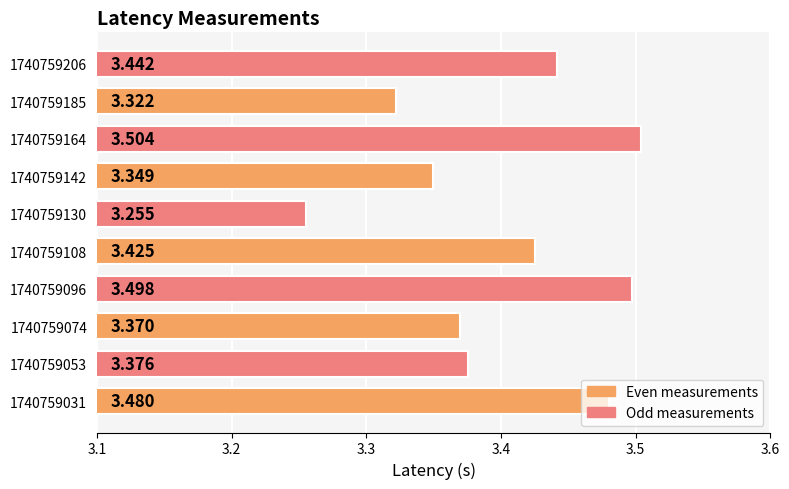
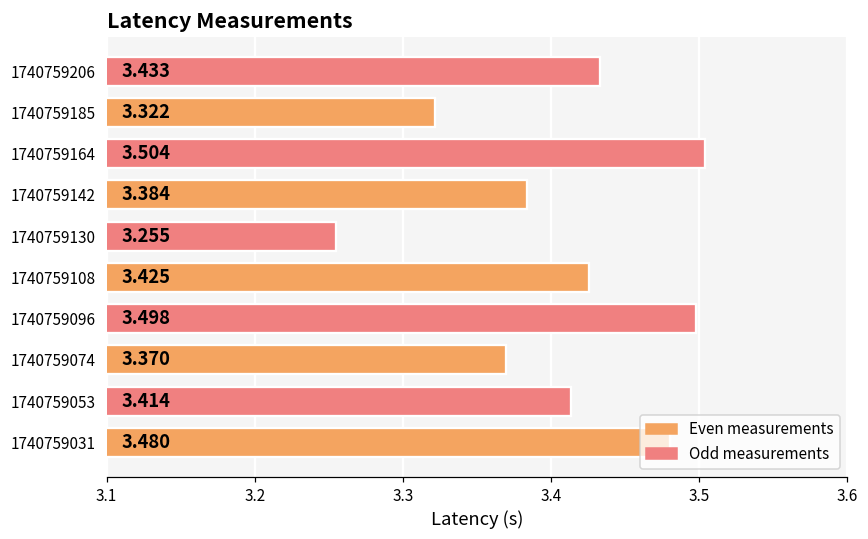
  {
-   "1740759206": 3.442,
+   "1740759206": 3.433,
    "1740759185": 3.322,
    "1740759164": 3.504,
-   "1740759142": 3.349,
+   "1740759142": 3.384,
    "1740759130": 3.255,
    "1740759108": 3.425,
    "1740759096": 3.498,
    "1740759074": 3.370,
-   "1740759053": 3.376
+   "1740759053": 3.414
  }
